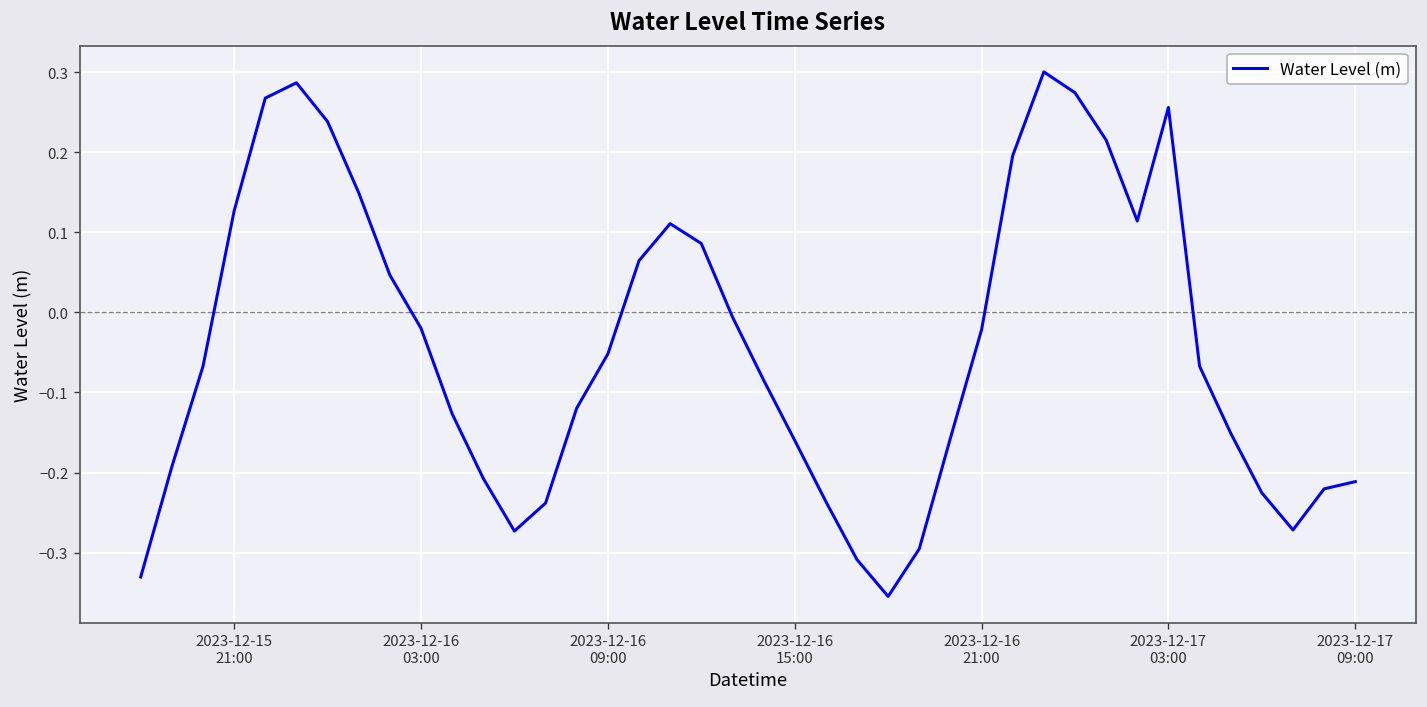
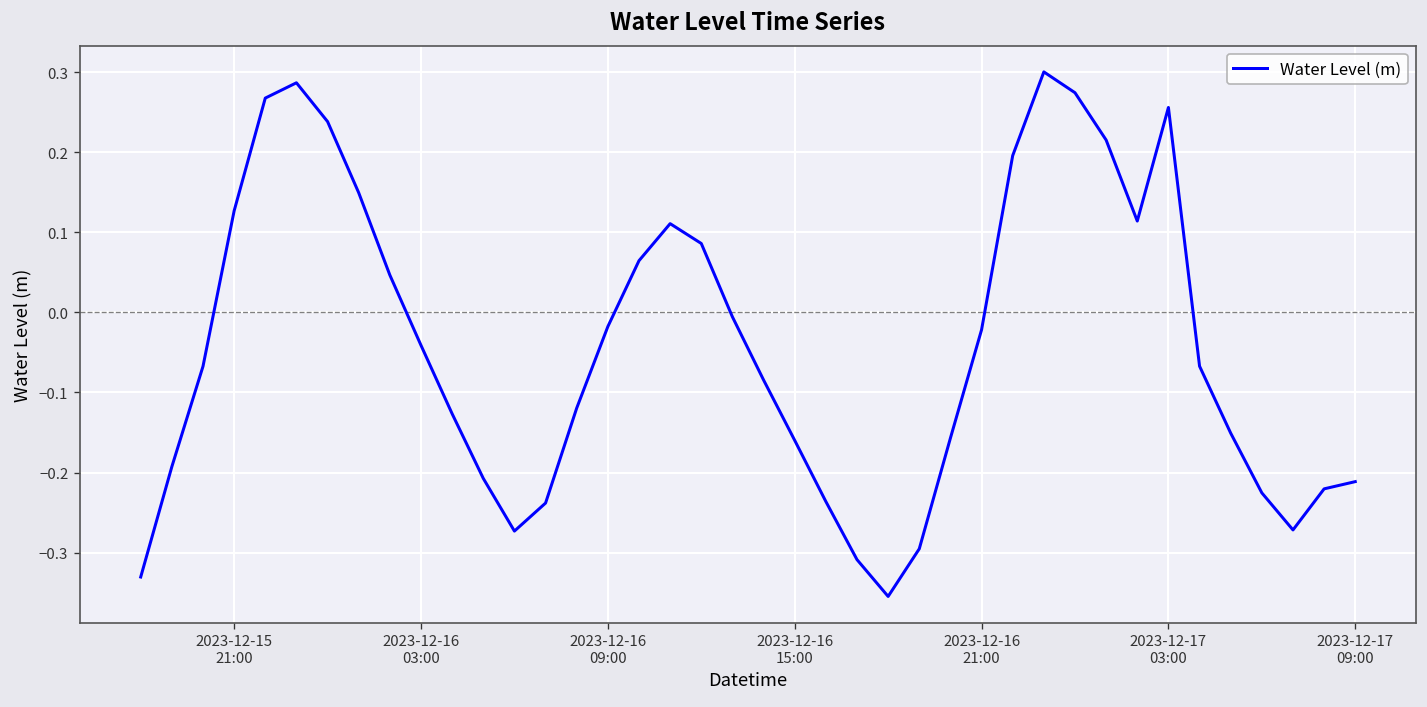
  {
    "2023-12-15 21:00": 0.13,
-   "2023-12-16 03:00": -0.02,
-   "2023-12-16 09:00": -0.05,
+   "2023-12-16 03:00": -0.04,
+   "2023-12-16 09:00": -0.02,
    "2023-12-16 15:00": -0.16,
    "2023-12-16 21:00": -0.02,
    "2023-12-17 03:00": 0.26,
    "2023-12-17 09:00": -0.21
  }
